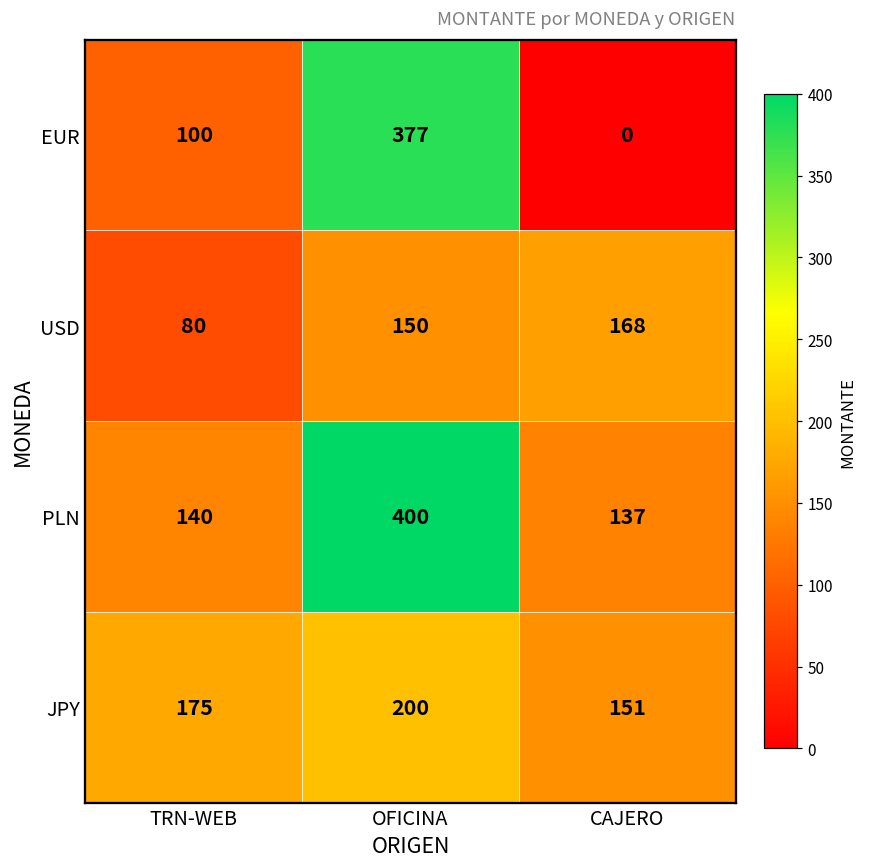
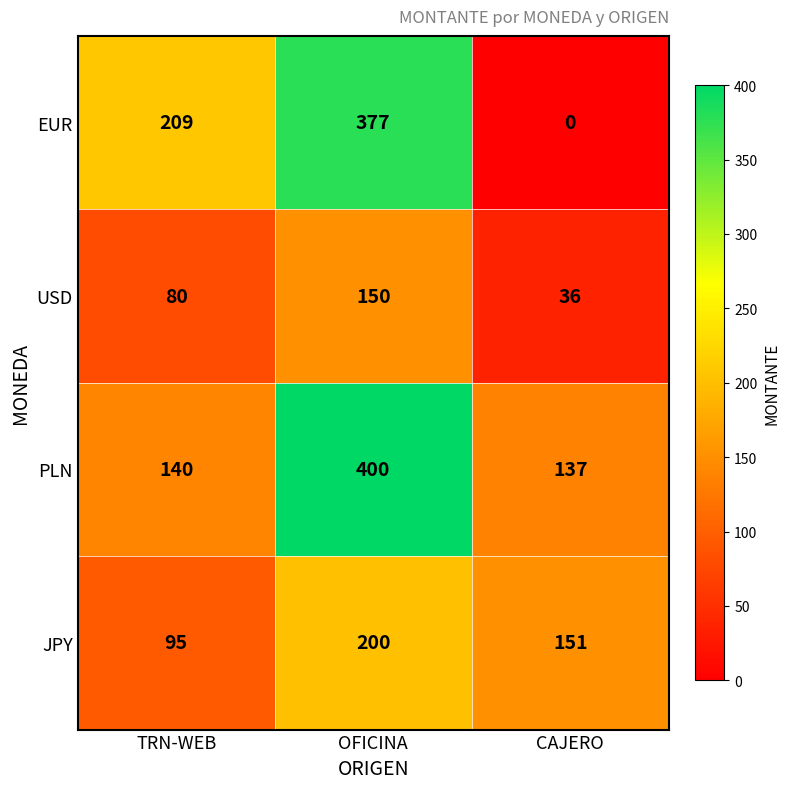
  {
    "EUR": {
-     "TRN-WEB": 100,
+     "TRN-WEB": 209,
      "OFICINA": 377,
      "CAJERO": 0
    },
    "USD": {
      "TRN-WEB": 80,
      "OFICINA": 150,
-     "CAJERO": 168
+     "CAJERO": 36
    },
    "PLN": {
      "TRN-WEB": 140,
      "OFICINA": 400,
      "CAJERO": 137
    },
    "JPY": {
-     "TRN-WEB": 175,
+     "TRN-WEB": 95,
      "OFICINA": 200,
      "CAJERO": 151
    }
  }
